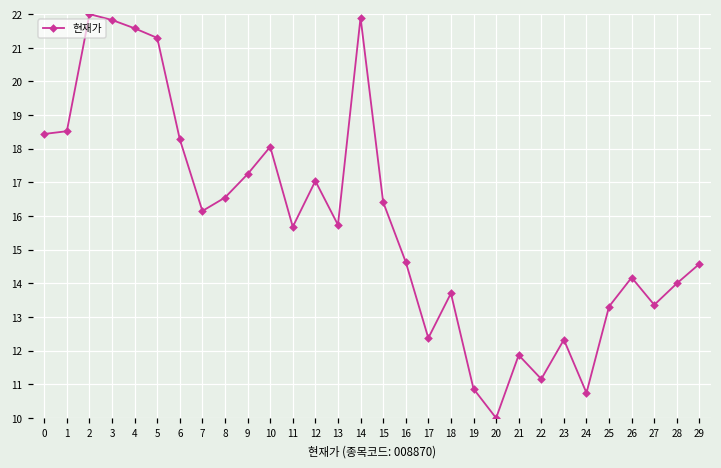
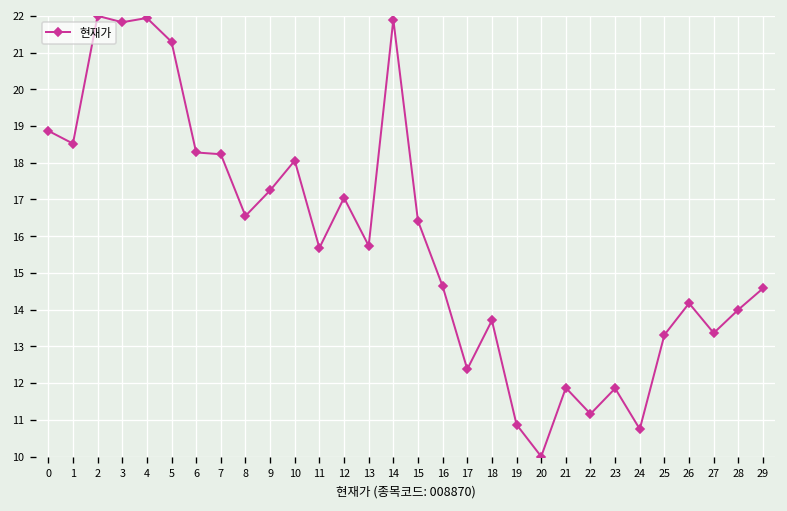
  {
-   "0": 18.4,
+   "0": 18.9,
    "1": 18.5,
    "2": 22.0,
    "3": 21.8,
-   "4": 21.6,
+   "4": 21.9,
    "5": 21.3,
    "6": 18.3,
-   "7": 16.2,
+   "7": 18.2,
    "8": 16.6,
    "9": 17.2,
    "10": 18.1,
    "11": 15.7,
    "12": 17.0,
    "13": 15.7,
    "14": 21.9,
    "15": 16.4,
    "16": 14.6,
    "17": 12.4,
    "18": 13.7,
    "19": 10.9,
    "20": 10.0,
    "21": 11.9,
    "22": 11.2,
-   "23": 12.3,
+   "23": 11.9,
    "24": 10.7,
    "25": 13.3,
    "26": 14.2,
    "27": 13.4,
    "28": 14.0,
    "29": 14.6
  }
